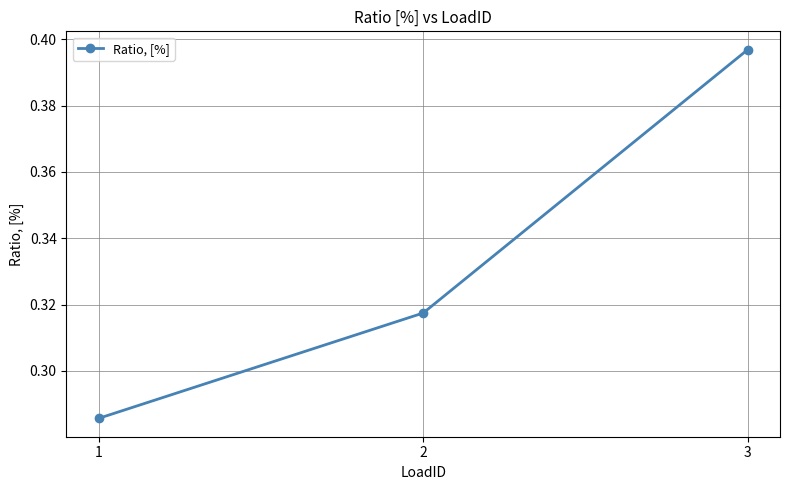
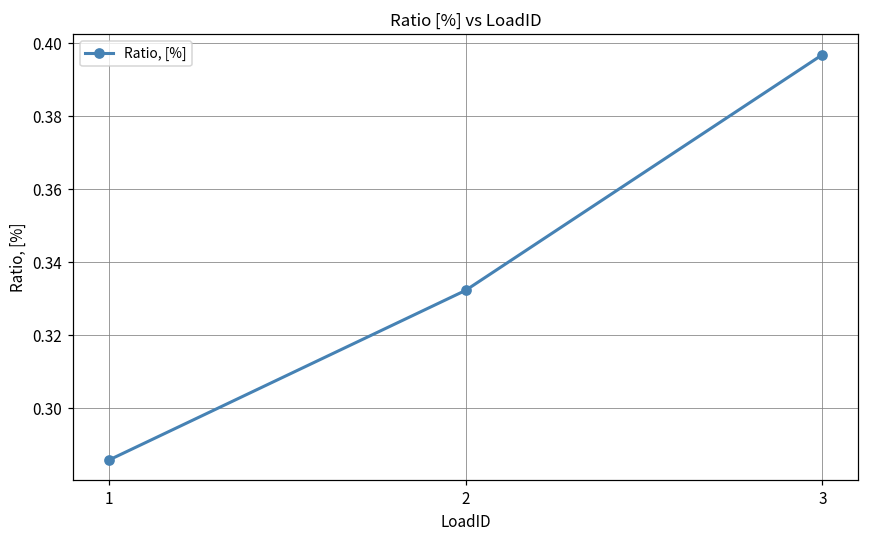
  {
    "1": 0.286,
-   "2": 0.317,
+   "2": 0.332,
    "3": 0.397
  }
